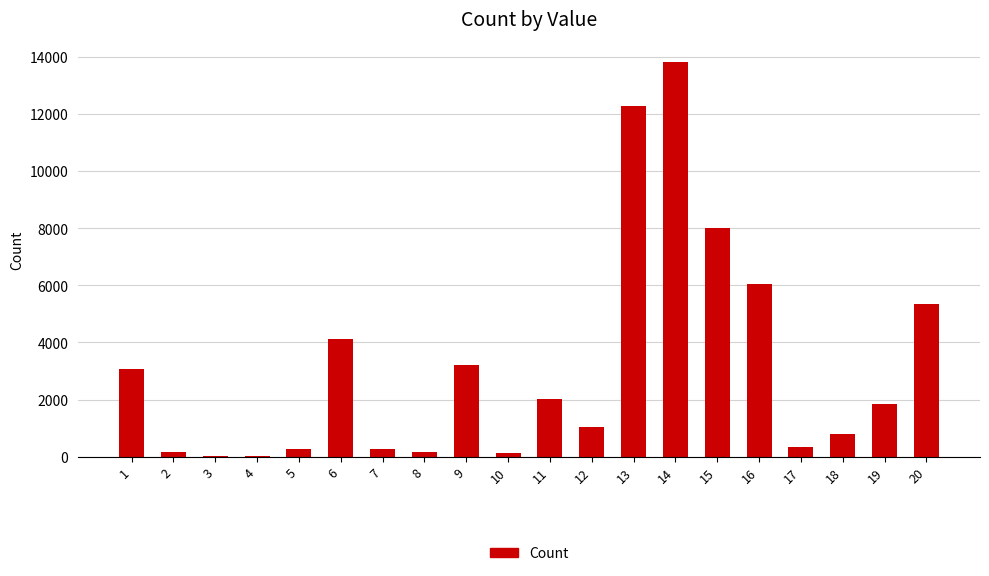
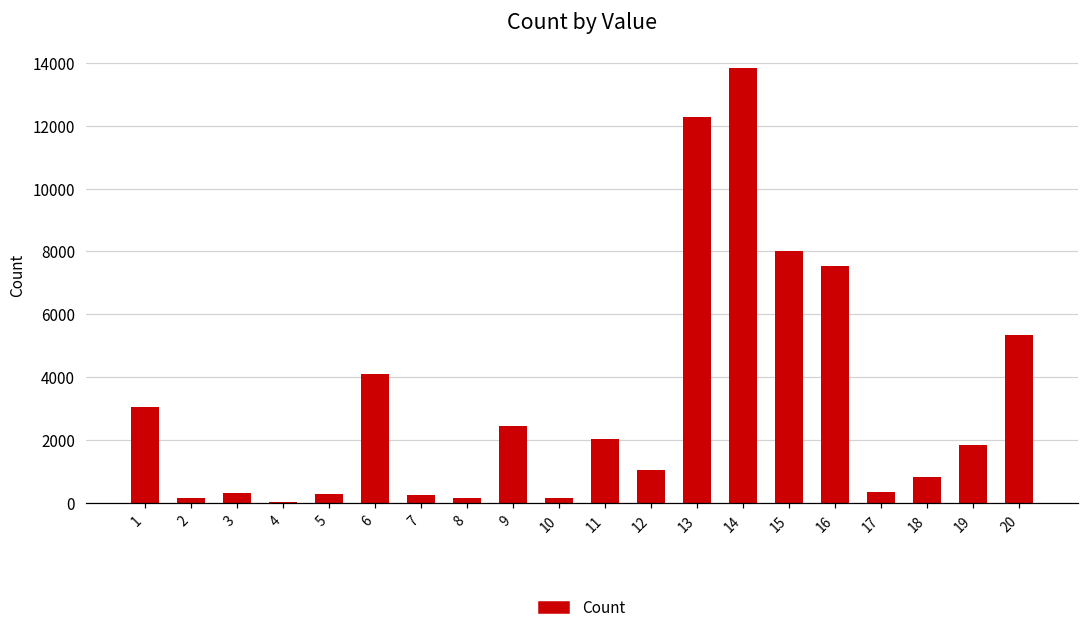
  {
    "1": 3100,
    "2": 200,
-   "3": 0,
+   "3": 300,
    "5": 300,
    "6": 4100,
    "7": 300,
    "8": 200,
-   "9": 3200,
+   "9": 2400,
    "10": 100,
    "11": 2000,
    "12": 1100,
    "13": 12300,
    "14": 13800,
    "15": 8000,
-   "16": 6000,
+   "16": 7500,
    "17": 400,
    "18": 800,
    "19": 1800,
    "20": 5300
  }
